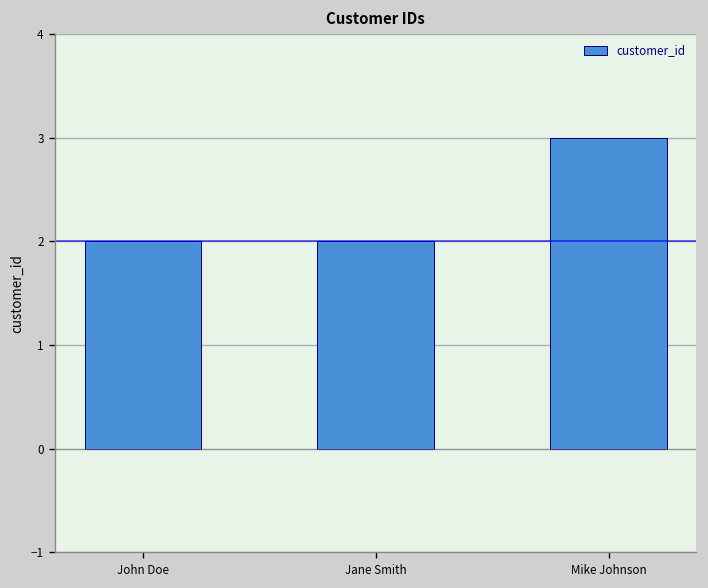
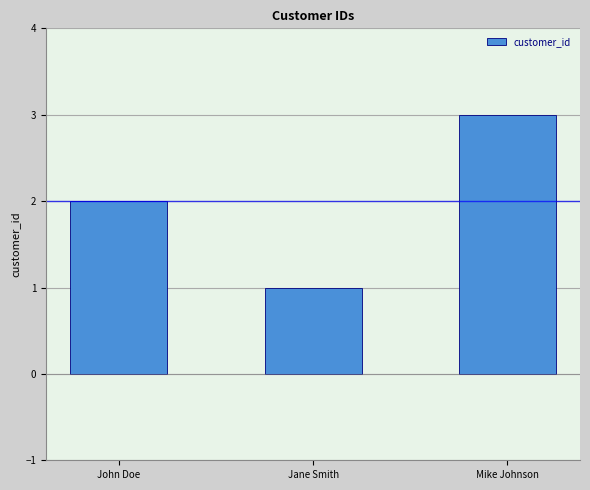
  {
    "John Doe": 2,
-   "Jane Smith": 2,
+   "Jane Smith": 1,
    "Mike Johnson": 3
  }
